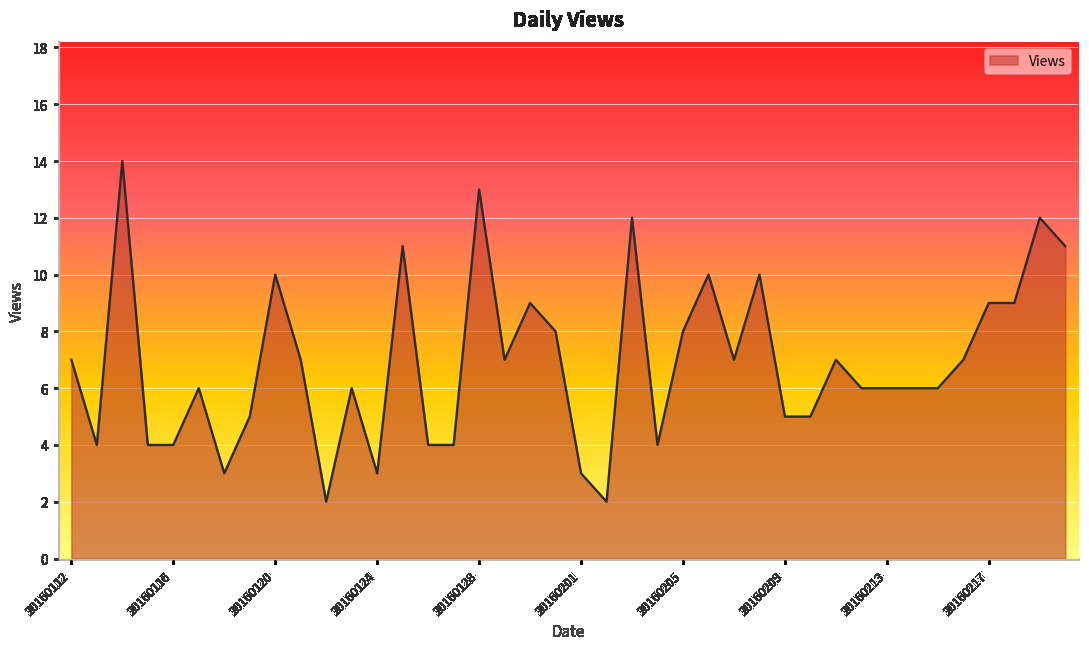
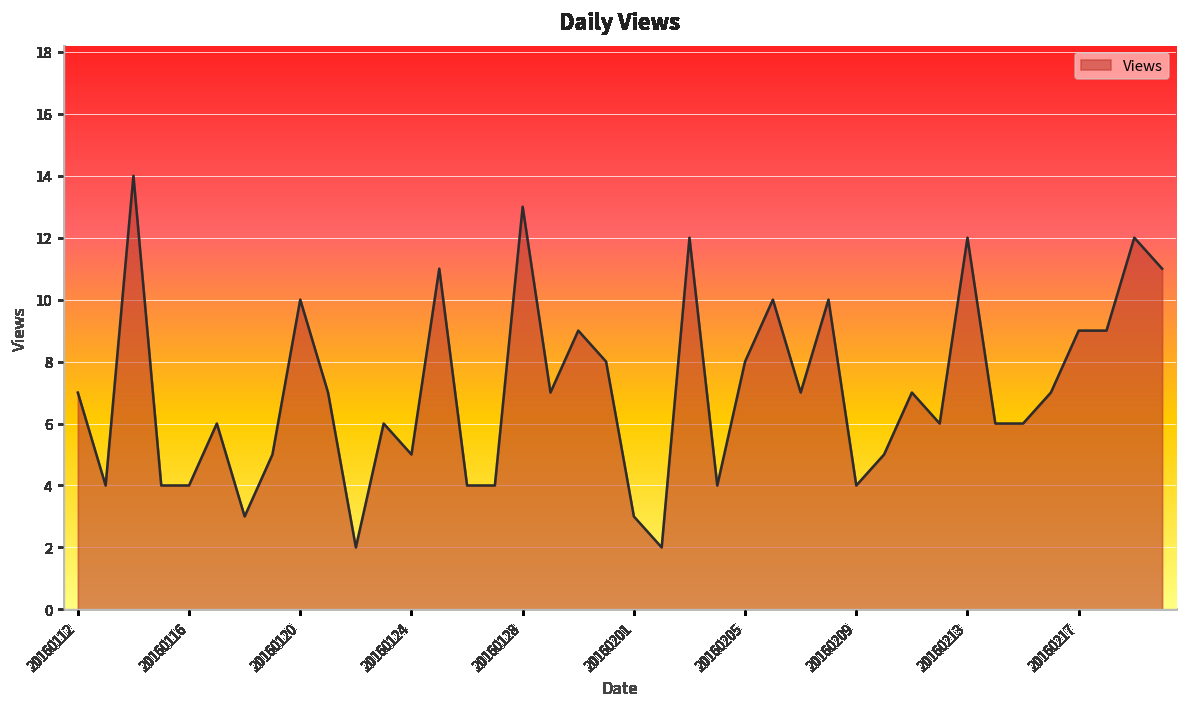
  {
    "20160112": 7,
    "20160116": 4,
    "20160120": 10,
-   "20160124": 3,
+   "20160124": 5,
    "20160128": 13,
    "20160201": 3,
    "20160205": 8,
-   "20160209": 5,
-   "20160213": 6,
+   "20160209": 4,
+   "20160213": 12,
    "20160217": 9
  }
